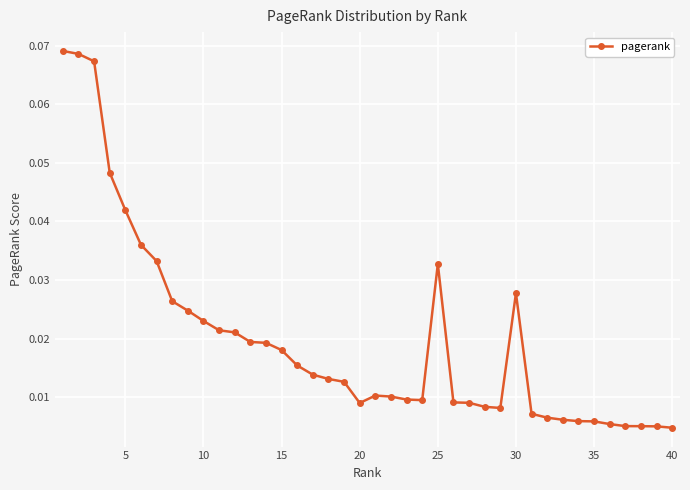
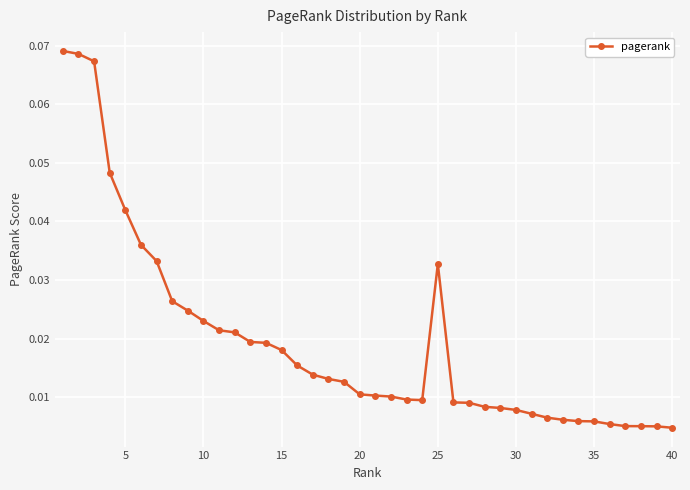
  {
    "5": 0.042,
    "10": 0.023,
    "15": 0.018,
-   "20": 0.009,
+   "20": 0.010,
    "25": 0.033,
-   "30": 0.028,
+   "30": 0.008,
    "35": 0.006,
    "40": 0.005
  }
